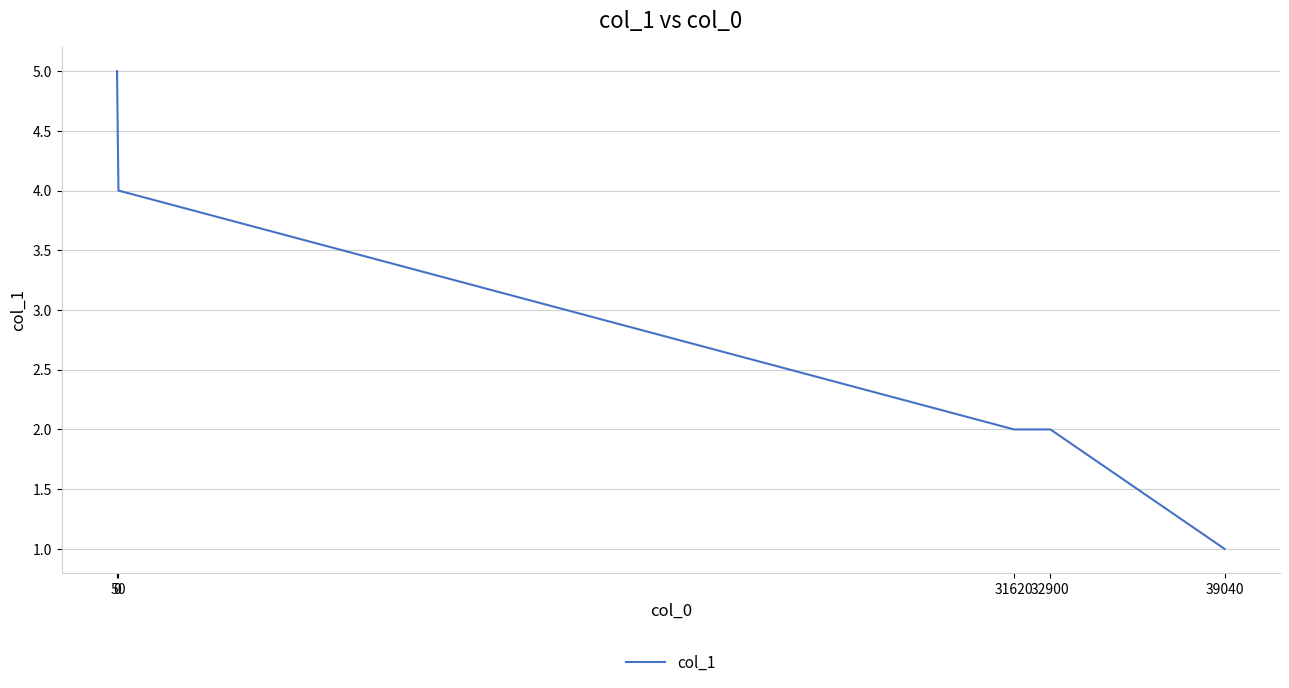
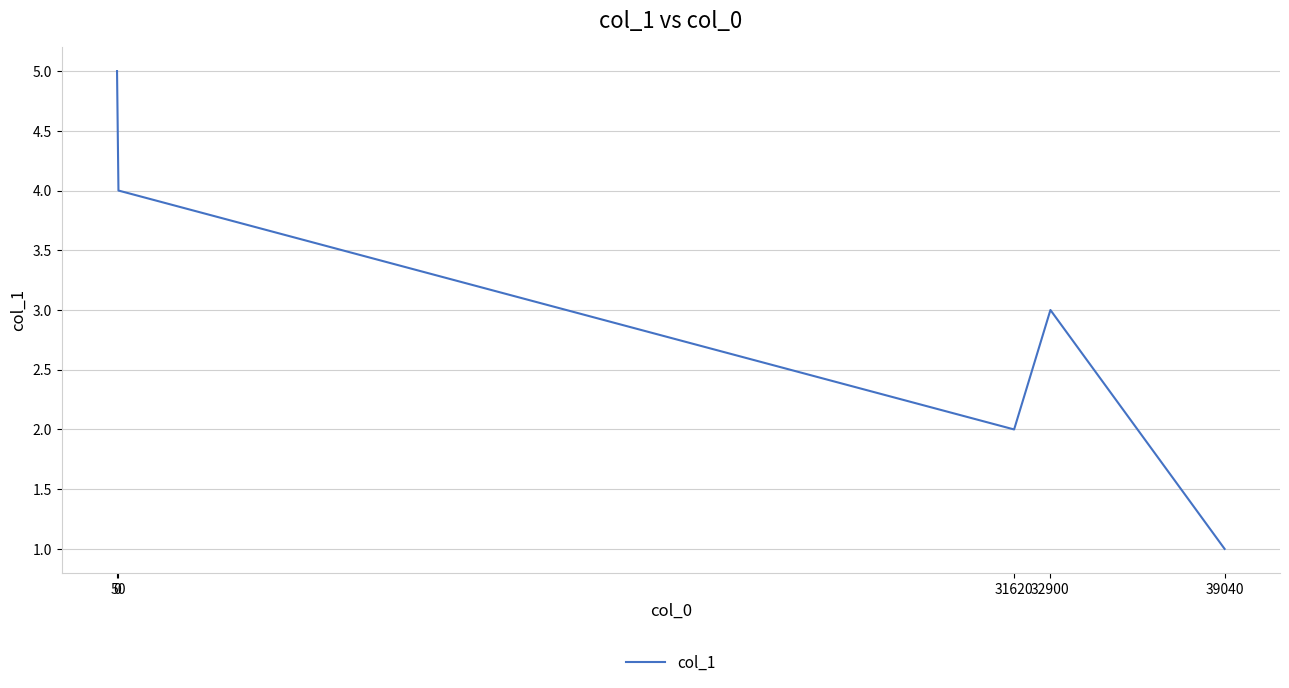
  {
    "31620": 2,
-   "32900": 2,
+   "32900": 3,
    "39040": 1
  }
